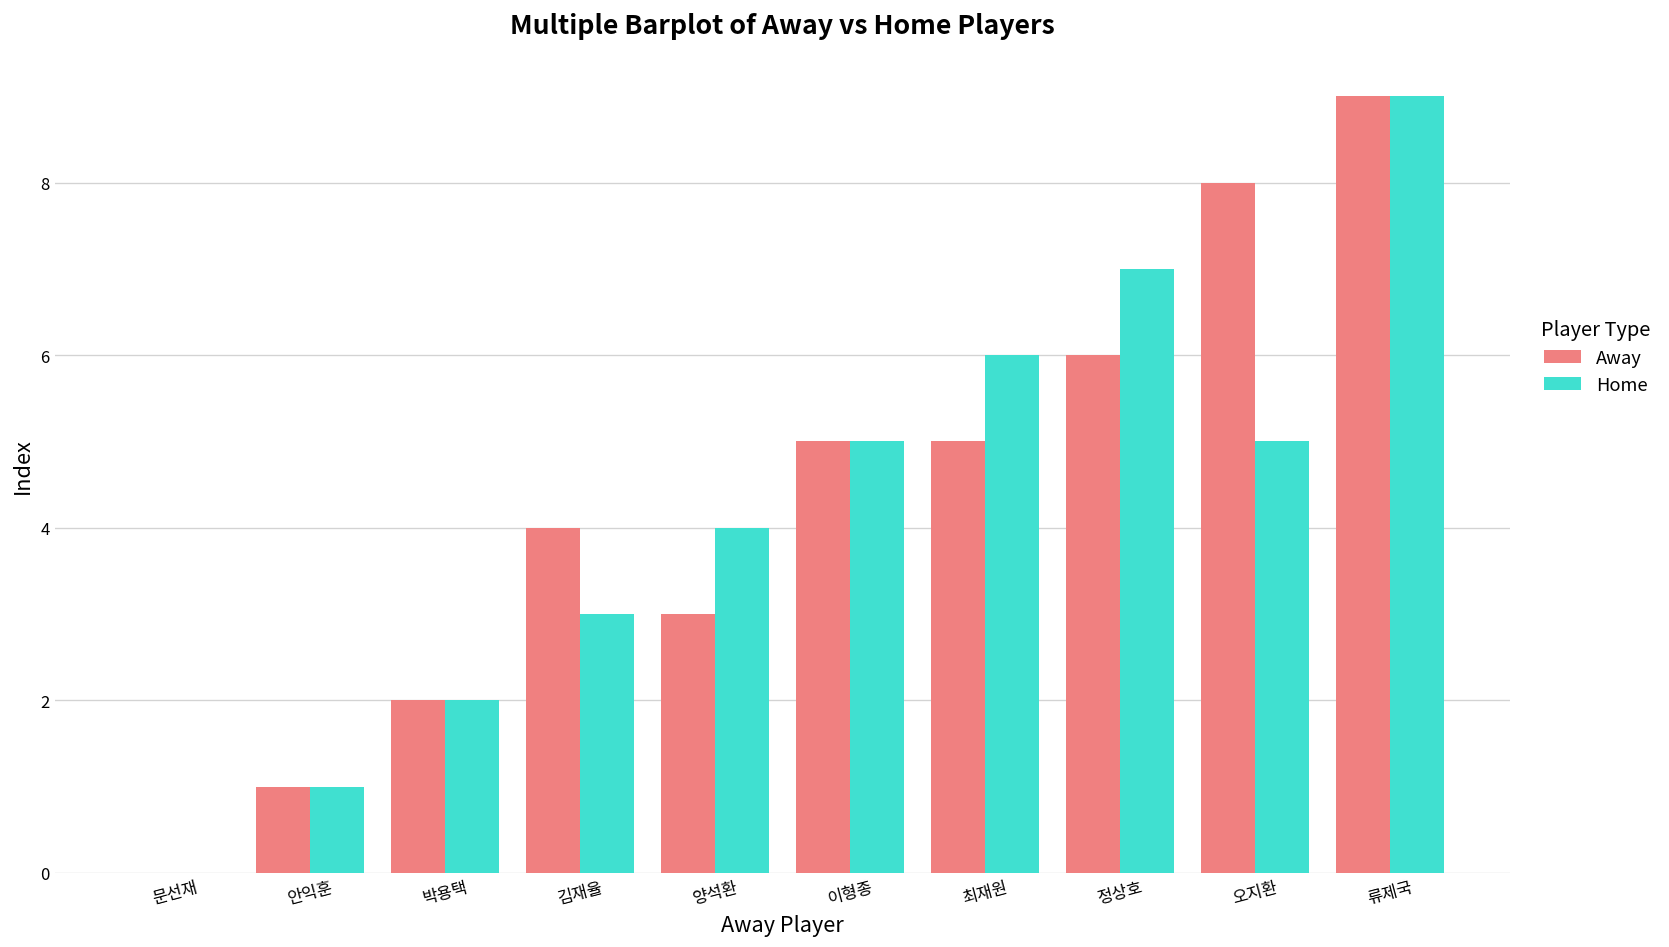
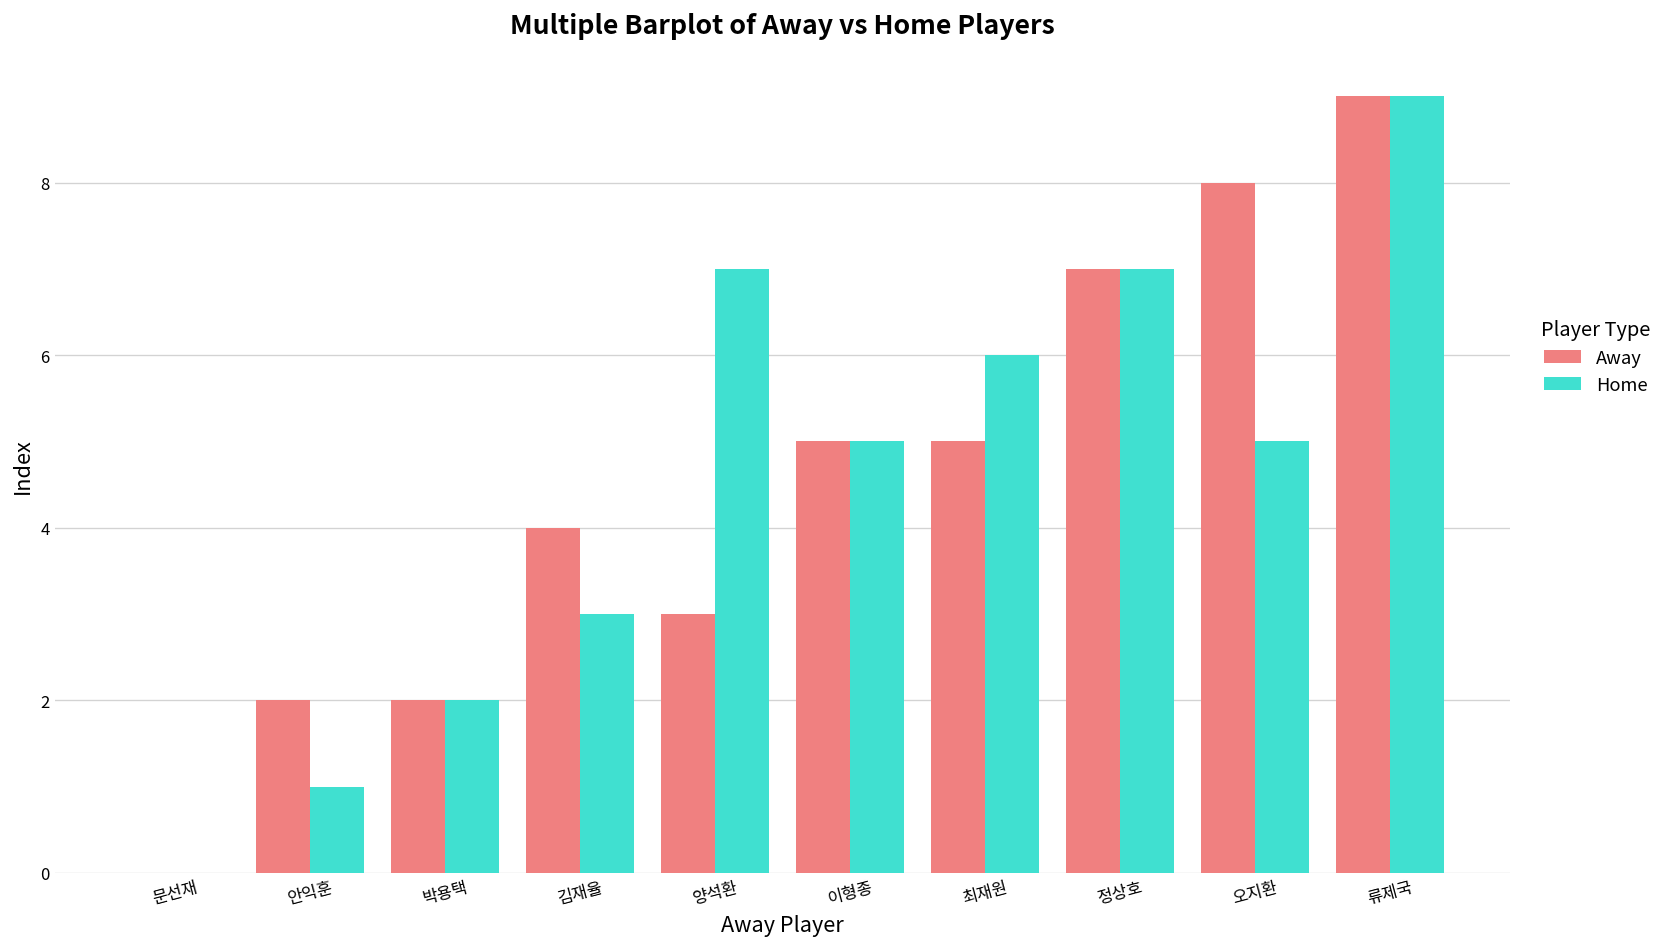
  {
    "Away": {
      "문선재": 0,
-     "안익훈": 1,
+     "안익훈": 2,
      "박용택": 2,
      "김재율": 4,
      "양석환": 3,
      "이형종": 5,
      "최재원": 5,
-     "정상호": 6,
+     "정상호": 7,
      "오지환": 8,
      "류제국": 9
    },
    "Home": {
      "문선재": 0,
      "안익훈": 1,
      "박용택": 2,
      "김재율": 3,
-     "양석환": 4,
+     "양석환": 7,
      "이형종": 5,
      "최재원": 6,
      "정상호": 7,
      "오지환": 5,
      "류제국": 9
    }
  }
